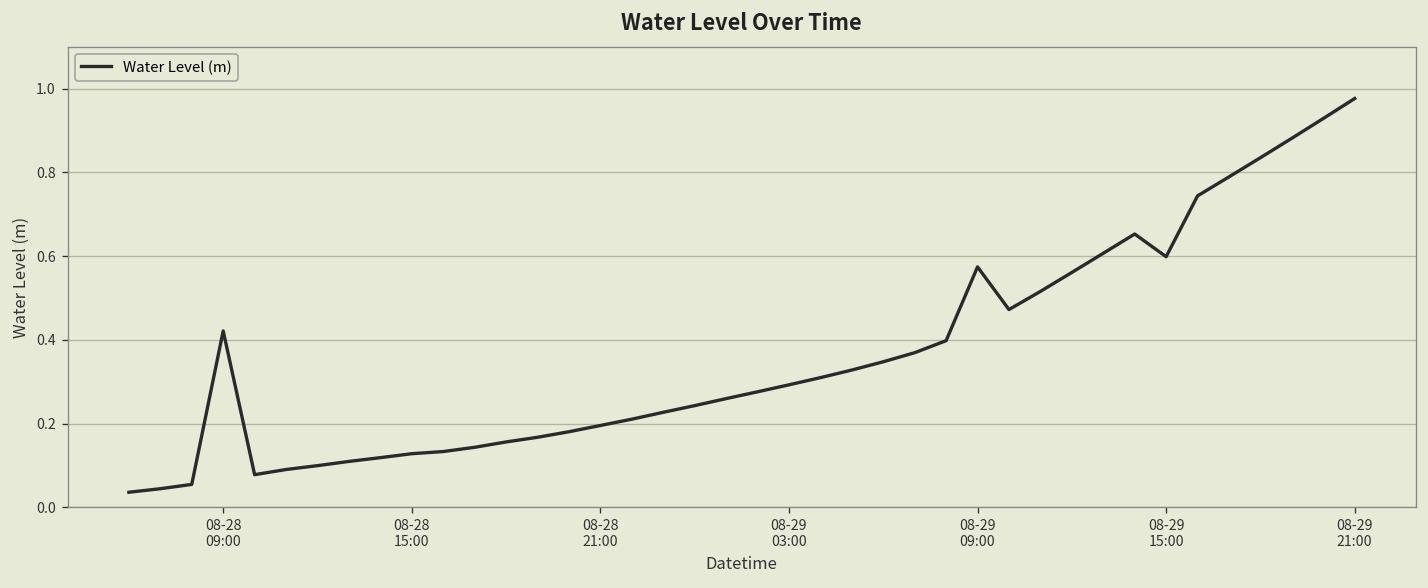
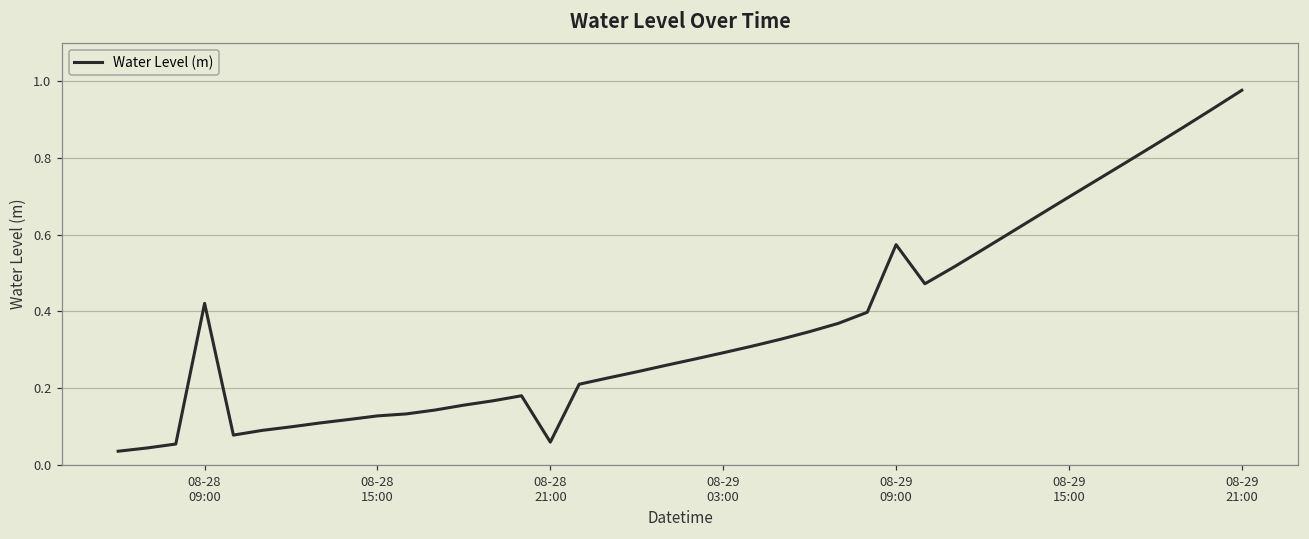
  {
    "08-28 09:00": 0.42,
    "08-28 15:00": 0.13,
-   "08-28 21:00": 0.20,
+   "08-28 21:00": 0.06,
    "08-29 03:00": 0.29,
    "08-29 09:00": 0.57,
-   "08-29 15:00": 0.60,
+   "08-29 15:00": 0.70,
    "08-29 21:00": 0.98
  }
